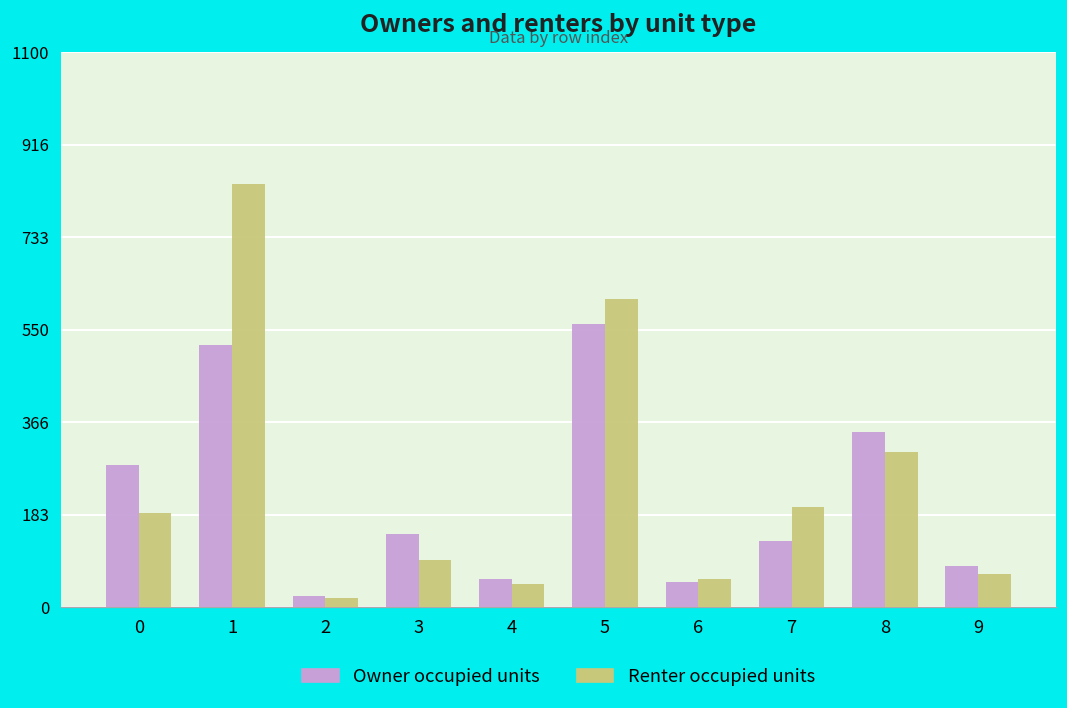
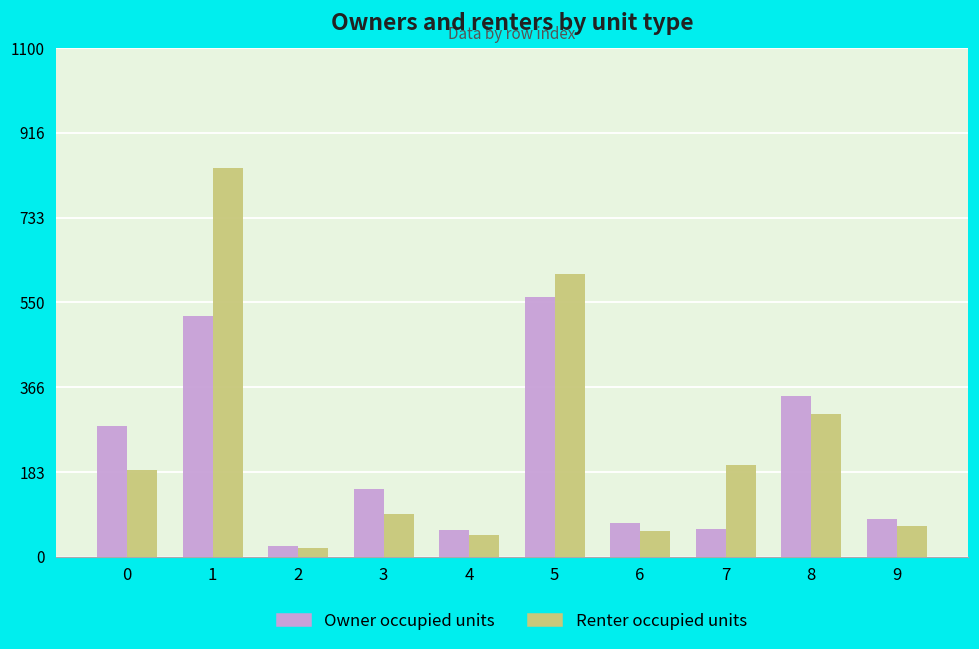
  {
    "Owner occupied units": {
      "0": 280,
      "1": 520,
      "2": 20,
      "3": 150,
      "4": 60,
      "5": 560,
-     "6": 50,
-     "7": 130,
+     "6": 70,
+     "7": 60,
      "8": 350,
      "9": 80
    },
    "Renter occupied units": {
      "0": 190,
      "1": 840,
      "2": 20,
      "3": 90,
      "4": 50,
      "5": 610,
      "6": 60,
      "7": 200,
      "8": 310,
      "9": 70
    }
  }
